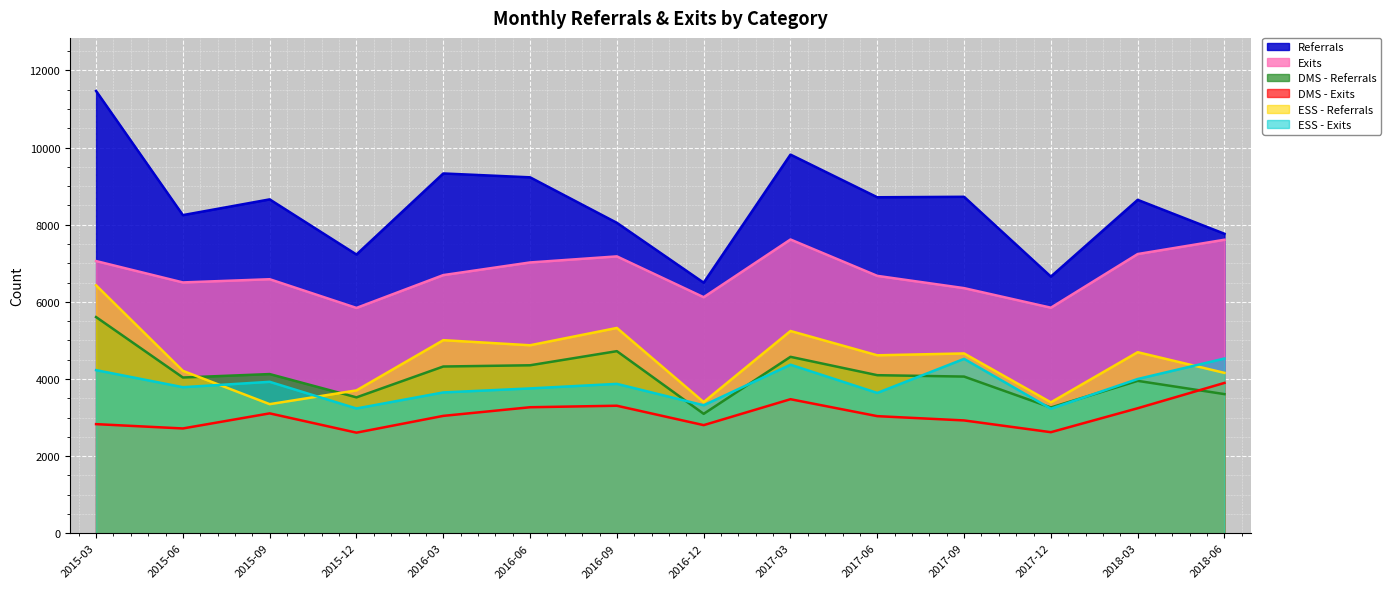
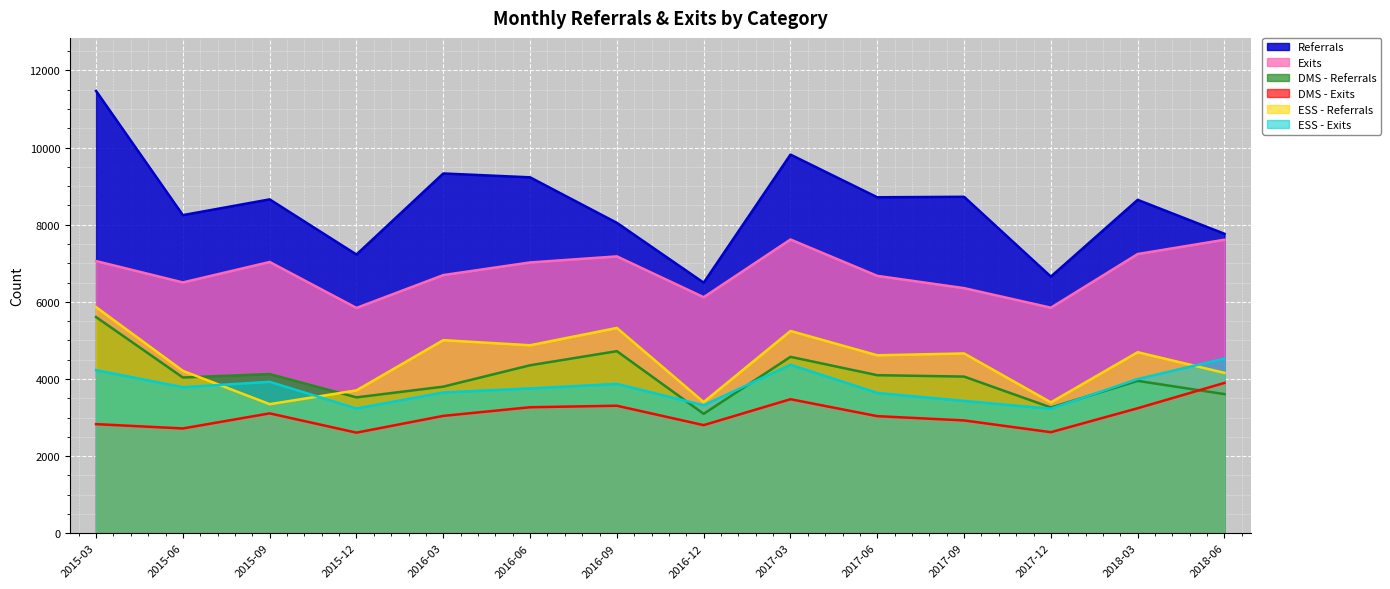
  {
    "Referrals": {
      "2015-03": 11500,
      "2015-06": 8200,
      "2015-09": 8700,
      "2015-12": 7200,
      "2016-03": 9300,
      "2016-06": 9200,
      "2016-09": 8000,
      "2016-12": 6500,
      "2017-03": 9800,
      "2017-06": 8700,
      "2017-09": 8700,
      "2017-12": 6700,
      "2018-03": 8600,
      "2018-06": 7800
    },
    "Exits": {
      "2015-03": 7100,
      "2015-06": 6500,
-     "2015-09": 6600,
+     "2015-09": 7000,
      "2015-12": 5800,
      "2016-03": 6700,
      "2016-06": 7000,
      "2016-09": 7200,
      "2016-12": 6100,
      "2017-03": 7600,
      "2017-06": 6700,
      "2017-09": 6400,
      "2017-12": 5800,
      "2018-03": 7200,
      "2018-06": 7600
    },
    "DMS - Referrals": {
      "2015-03": 5600,
      "2015-06": 4000,
      "2015-09": 4100,
      "2015-12": 3500,
-     "2016-03": 4300,
+     "2016-03": 3800,
      "2016-06": 4400,
      "2016-09": 4700,
      "2016-12": 3100,
      "2017-03": 4600,
      "2017-06": 4100,
      "2017-09": 4100,
      "2018-06": 3600
    },
    "DMS - Exits": {
      "2015-03": 2800,
      "2015-06": 2700,
      "2015-09": 3100,
      "2015-12": 2600,
      "2016-03": 3000,
      "2016-06": 3300,
      "2016-09": 3300,
      "2016-12": 2800,
      "2017-03": 3500,
      "2017-06": 3000,
      "2017-09": 2900,
      "2017-12": 2600,
      "2018-03": 3200,
      "2018-06": 3900
    },
    "ESS - Referrals": {
-     "2015-03": 6400,
+     "2015-03": 5900,
      "2015-06": 4200,
      "2015-09": 3300,
      "2015-12": 3700,
      "2016-03": 5000,
      "2016-06": 4900,
      "2016-09": 5300,
      "2016-12": 3400,
      "2017-03": 5200,
      "2017-06": 4600,
      "2017-09": 4700,
      "2017-12": 3400,
      "2018-03": 4700,
      "2018-06": 4200
    },
    "ESS - Exits": {
      "2015-03": 4200,
      "2015-06": 3800,
      "2015-09": 3900,
      "2015-12": 3200,
      "2016-03": 3700,
      "2016-06": 3800,
      "2016-09": 3900,
      "2016-12": 3300,
      "2017-03": 4400,
      "2017-06": 3600,
-     "2017-09": 4500,
+     "2017-09": 3400,
      "2018-06": 4500
    }
  }
